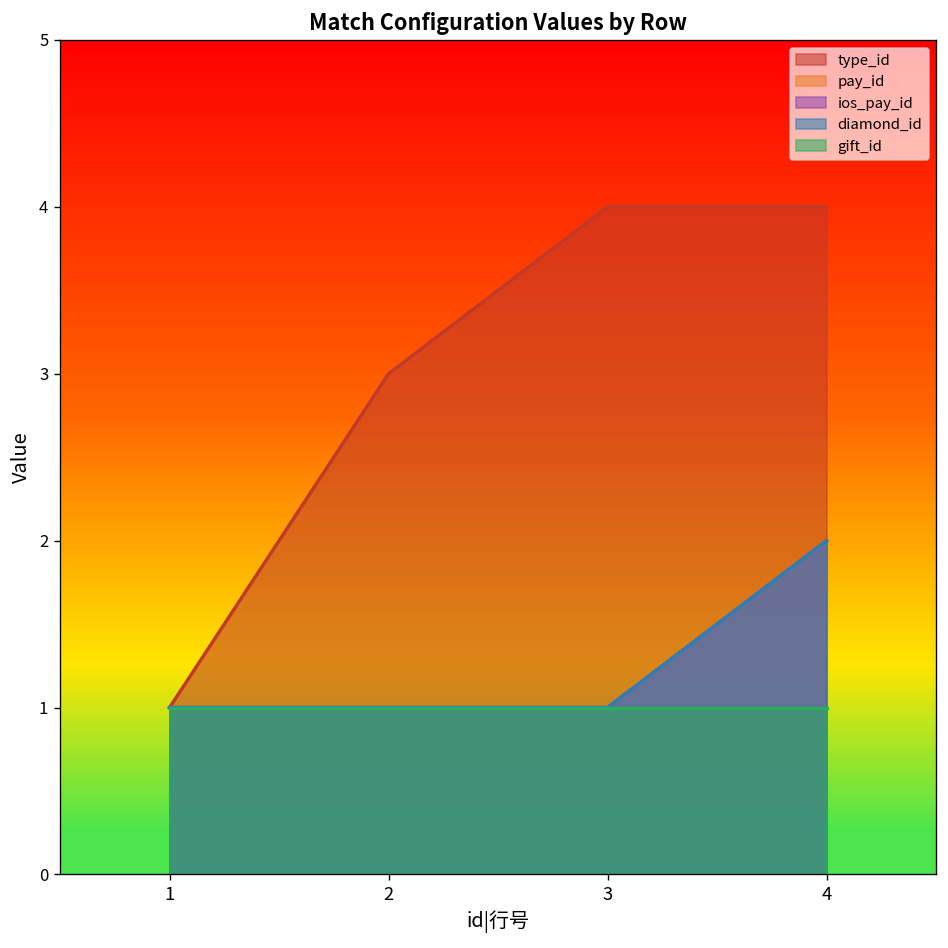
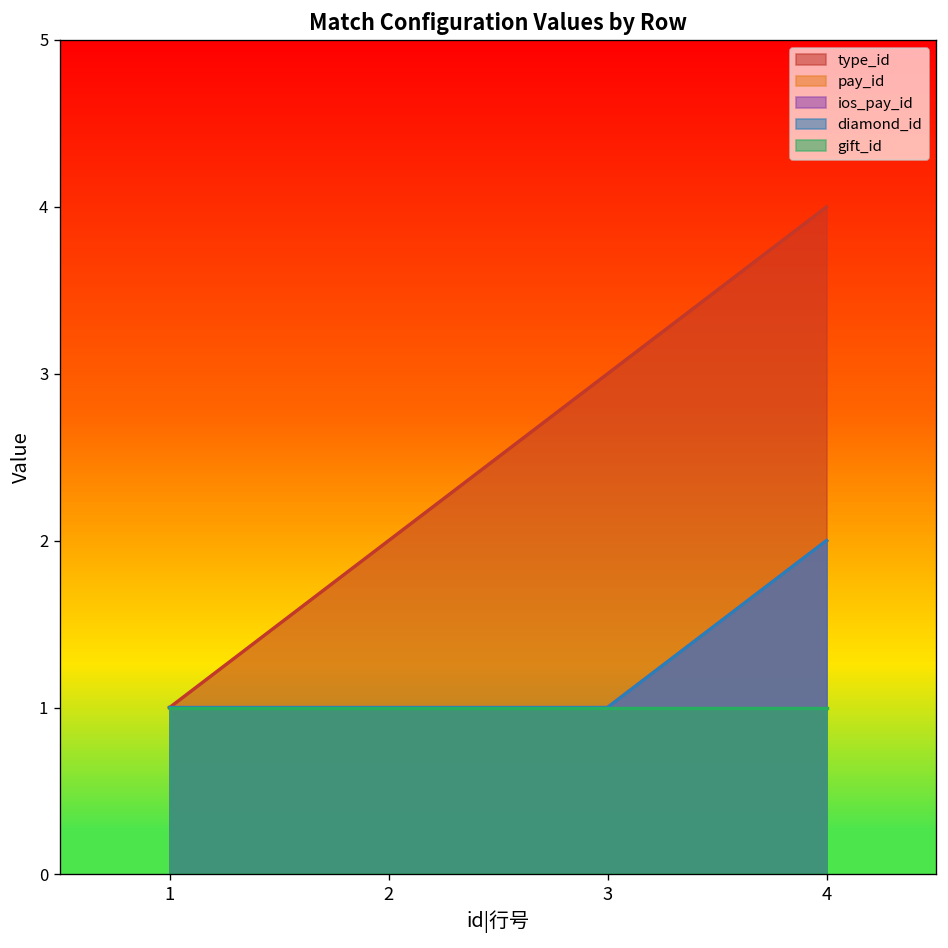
  {
    "type_id": {
-     "2": 3,
-     "3": 4,
+     "2": 2,
+     "3": 3,
      "4": 4
    },
    "diamond_id": {
      "4": 2
    },
    "gift_id": {
      "4": 1
    }
  }
